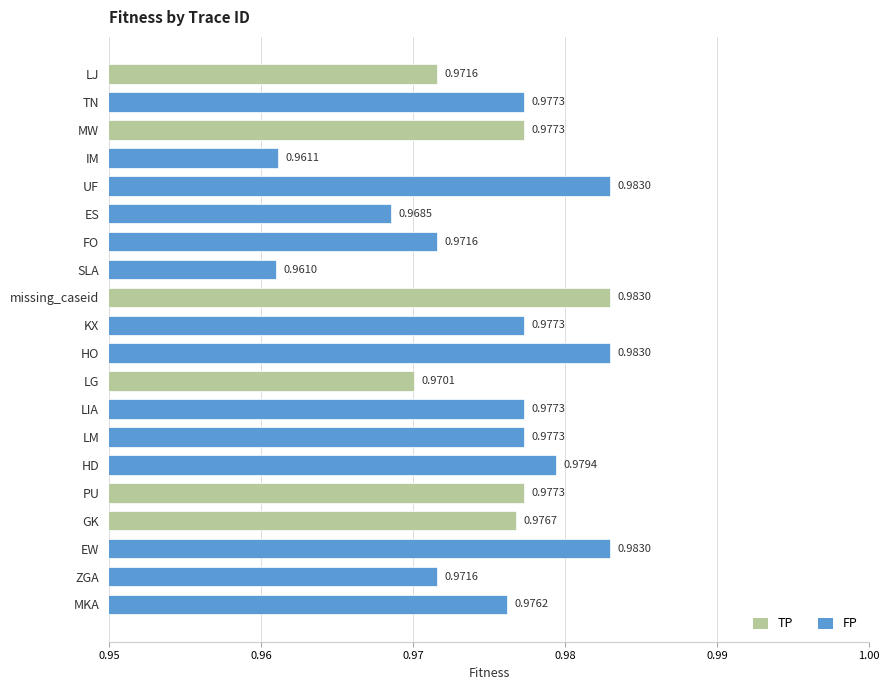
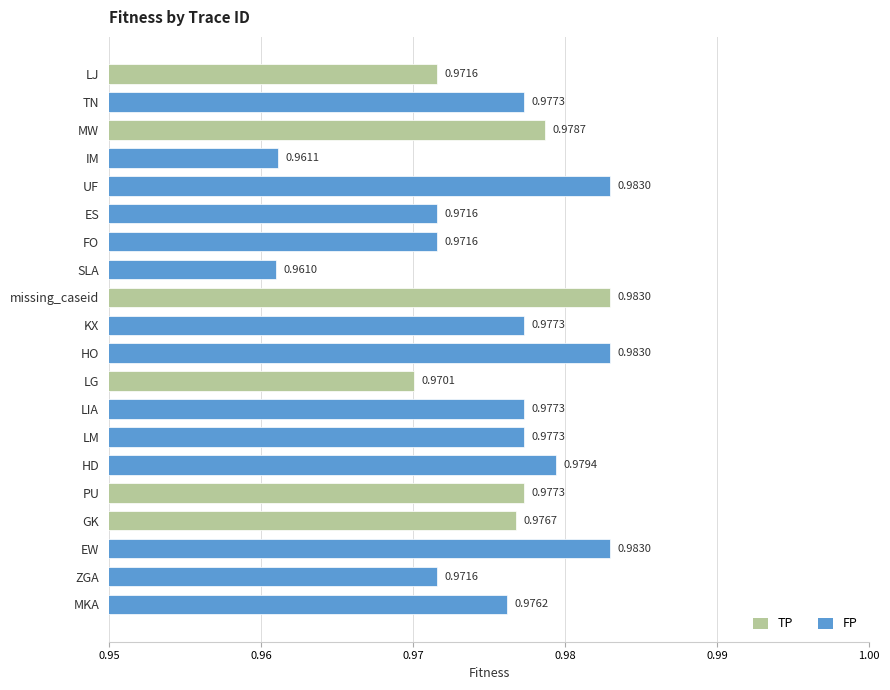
  {
    "LJ": 0.9716,
    "TN": 0.9773,
-   "MW": 0.9773,
+   "MW": 0.9787,
    "IM": 0.9611,
    "UF": 0.9830,
-   "ES": 0.9685,
+   "ES": 0.9716,
    "FO": 0.9716,
    "SLA": 0.9610,
    "missing_caseid": 0.9830,
    "KX": 0.9773,
    "HO": 0.9830,
    "LG": 0.9701,
    "LIA": 0.9773,
    "LM": 0.9773,
    "HD": 0.9794,
    "PU": 0.9773,
    "GK": 0.9767,
    "EW": 0.9830,
    "ZGA": 0.9716,
    "MKA": 0.9762
  }
